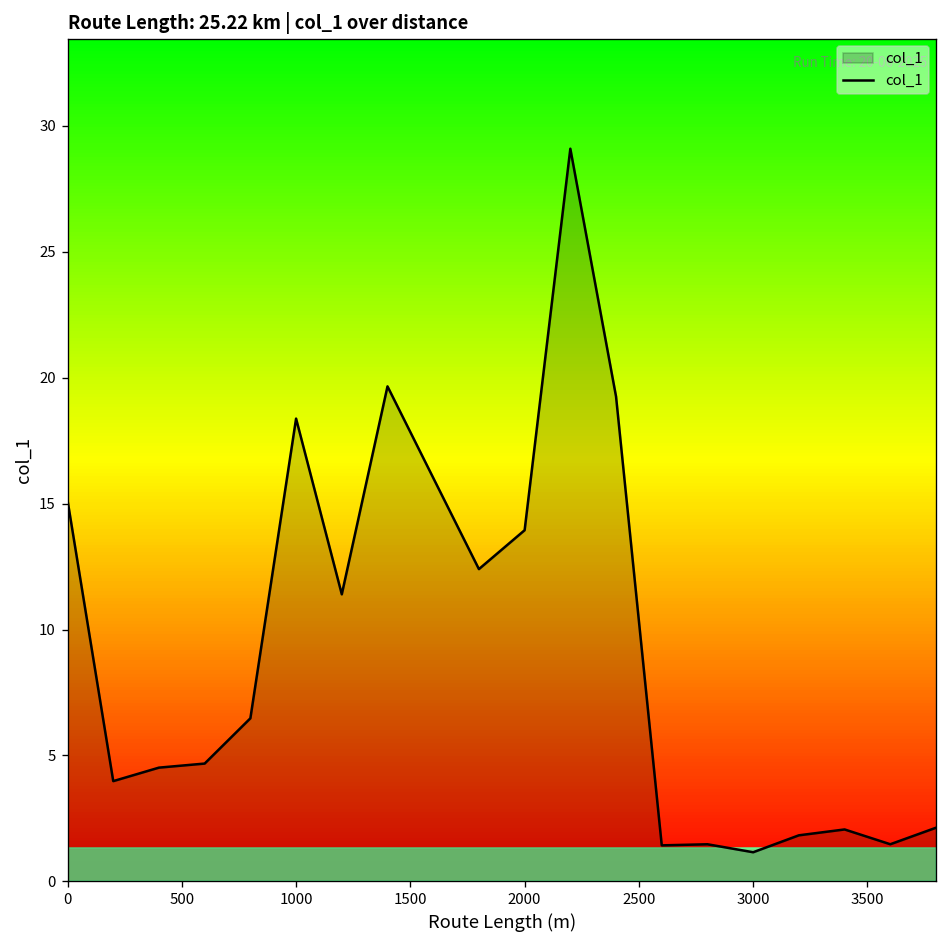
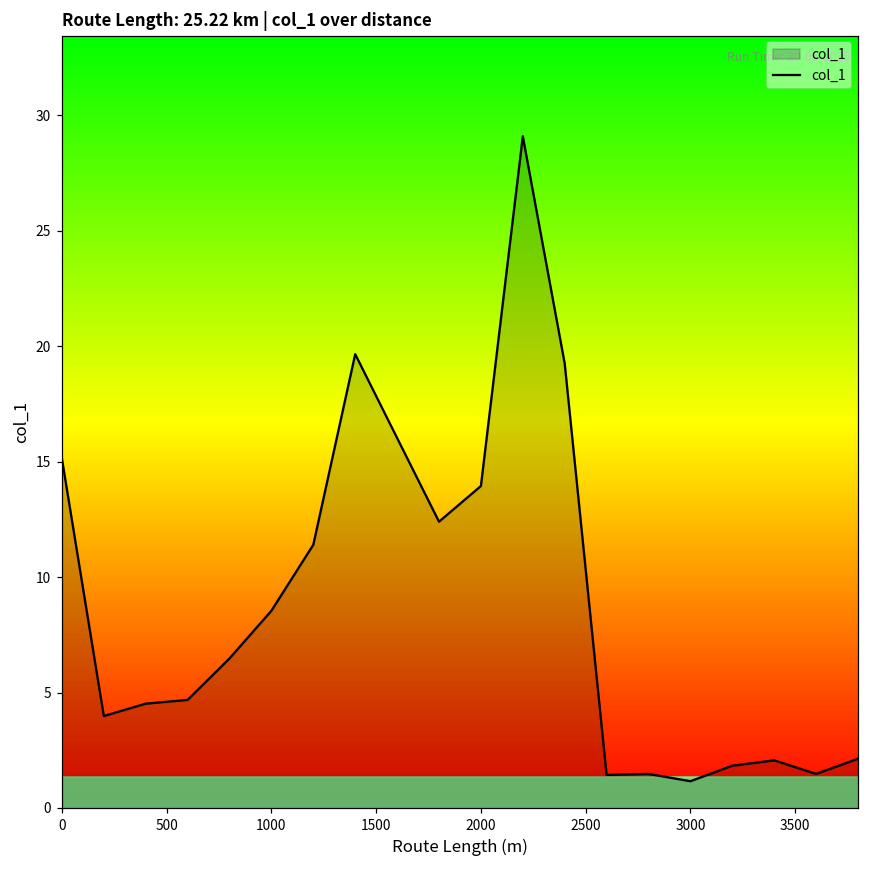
  {
    "0": 15.1,
-   "1000": 18.4,
+   "1000": 8.5,
    "2000": 13.9
  }
